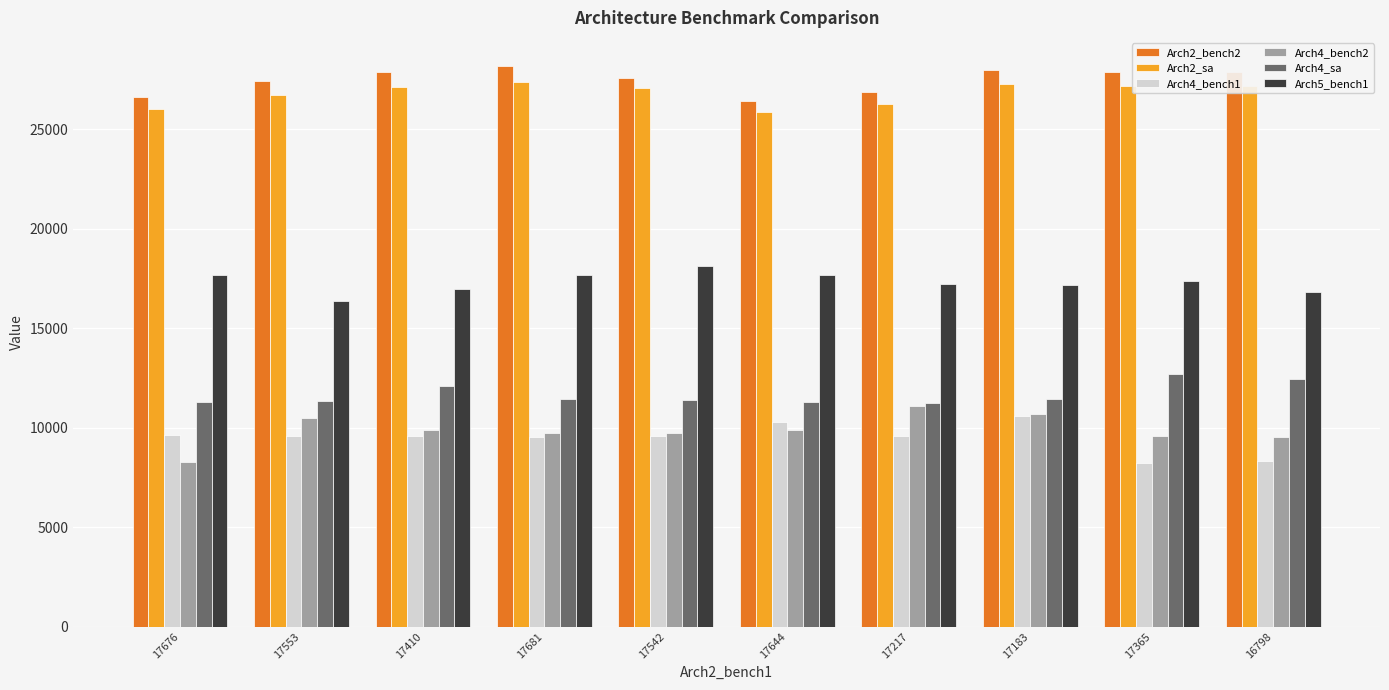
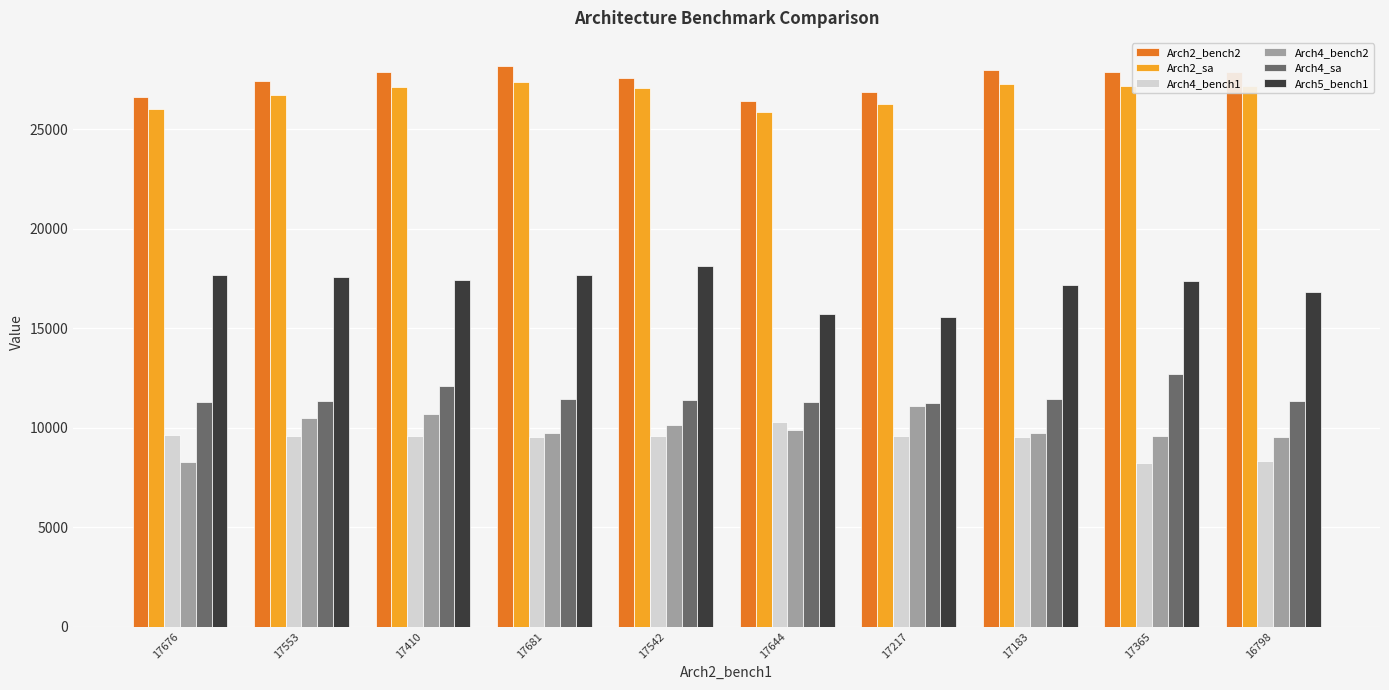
  {
    "Arch4_bench1": {
      "17676": 9600,
      "17553": 9600,
      "17410": 9600,
      "17681": 9500,
      "17542": 9600,
      "17644": 10300,
      "17217": 9600,
-     "17183": 10600,
+     "17183": 9500,
      "17365": 8200,
      "16798": 8300
    },
    "Arch4_bench2": {
      "17676": 8300,
      "17553": 10500,
-     "17410": 9900,
+     "17410": 10700,
      "17681": 9700,
-     "17542": 9700,
+     "17542": 10100,
      "17644": 9900,
      "17217": 11100,
-     "17183": 10700,
+     "17183": 9700,
      "17365": 9600,
      "16798": 9500
    },
    "Arch4_sa": {
      "17676": 11300,
      "17553": 11300,
      "17410": 12100,
      "17681": 11500,
      "17542": 11400,
      "17644": 11300,
      "17217": 11200,
      "17183": 11500,
      "17365": 12700,
-     "16798": 12500
+     "16798": 11300
    },
    "Arch5_bench1": {
      "17676": 17700,
-     "17553": 16400,
-     "17410": 17000,
+     "17553": 17600,
+     "17410": 17400,
      "17681": 17700,
      "17542": 18100,
-     "17644": 17600,
-     "17217": 17200,
+     "17644": 15700,
+     "17217": 15600,
      "17183": 17200,
      "17365": 17400,
      "16798": 16800
    }
  }
